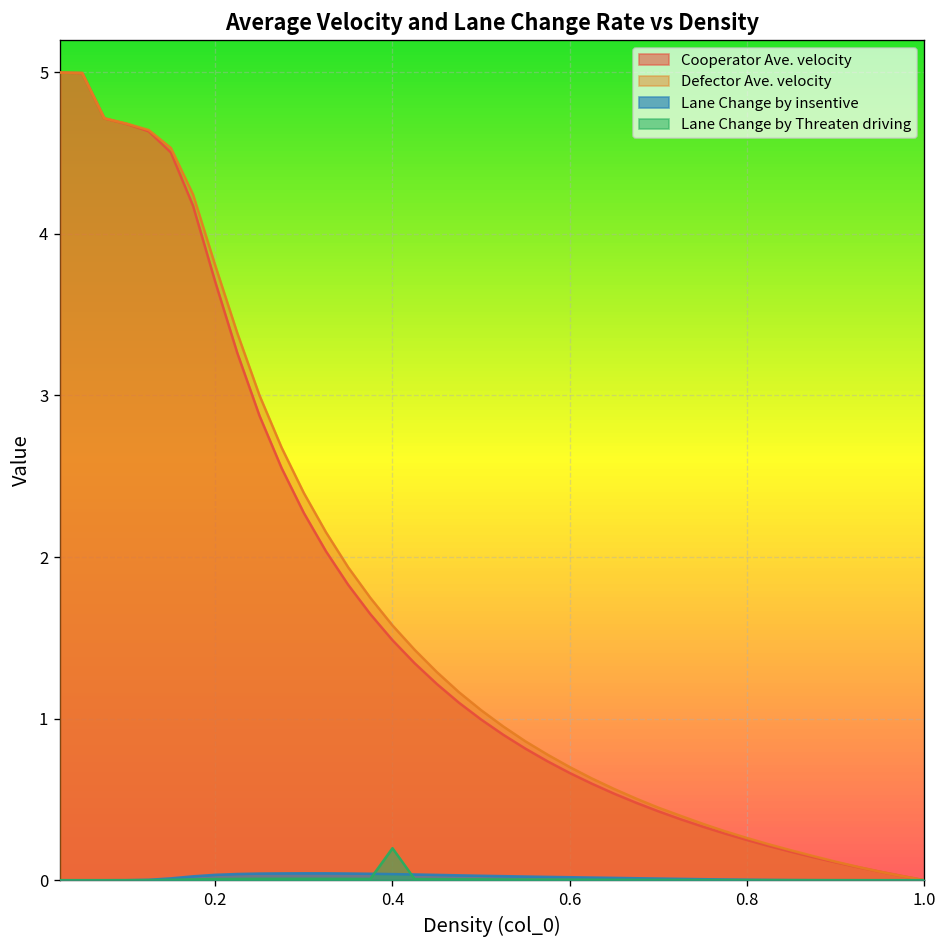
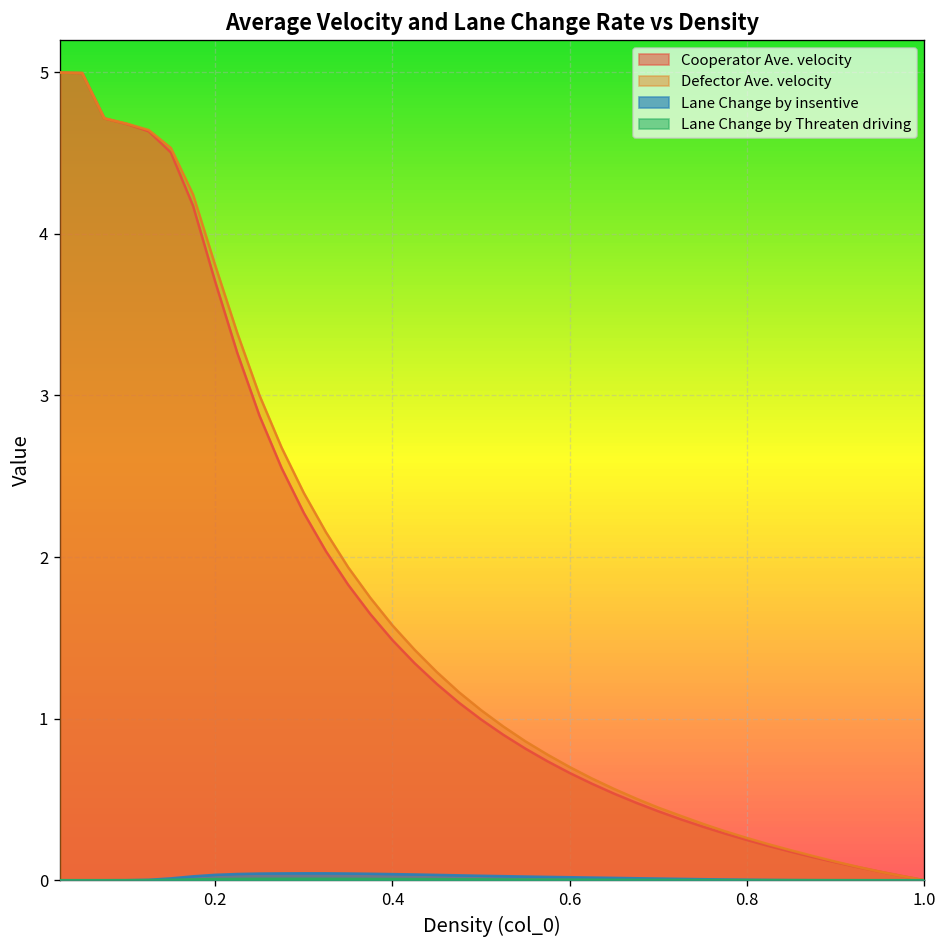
  {
    "Lane Change by insentive": {
      "0.2": 0.03,
      "0.4": 0.04
    },
    "Lane Change by Threaten driving": {
      "0.2": 0.01,
-     "0.4": 0.20
+     "0.4": 0.01
    }
  }
